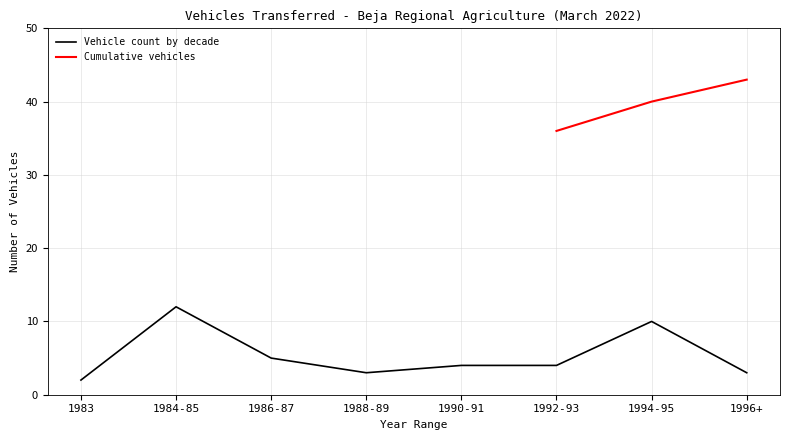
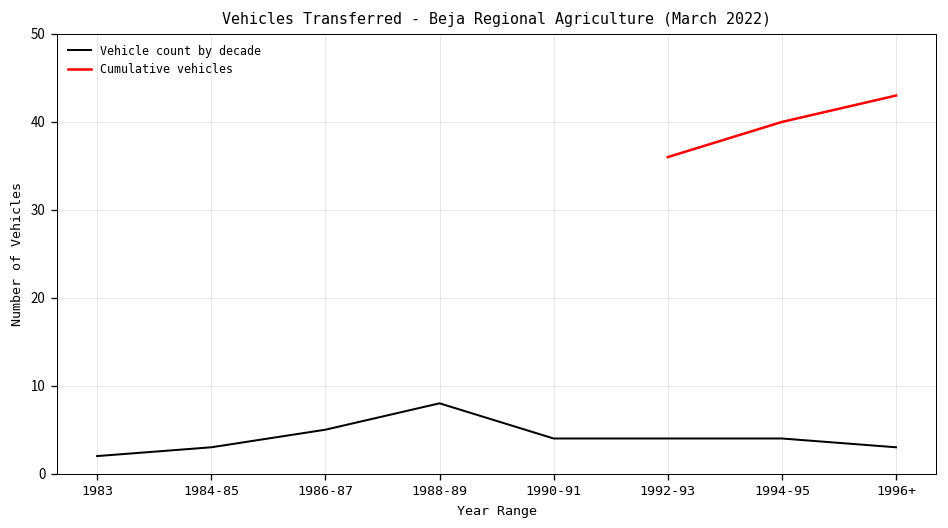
  {
    "Vehicle count by decade": {
      "1983": 2,
-     "1984-85": 12,
+     "1984-85": 3,
      "1986-87": 5,
-     "1988-89": 3,
+     "1988-89": 8,
      "1990-91": 4,
      "1992-93": 4,
-     "1994-95": 10,
+     "1994-95": 4,
      "1996+": 3
    },
    "Cumulative vehicles": {
      "1992-93": 36,
      "1994-95": 40,
      "1996+": 43
    }
  }
